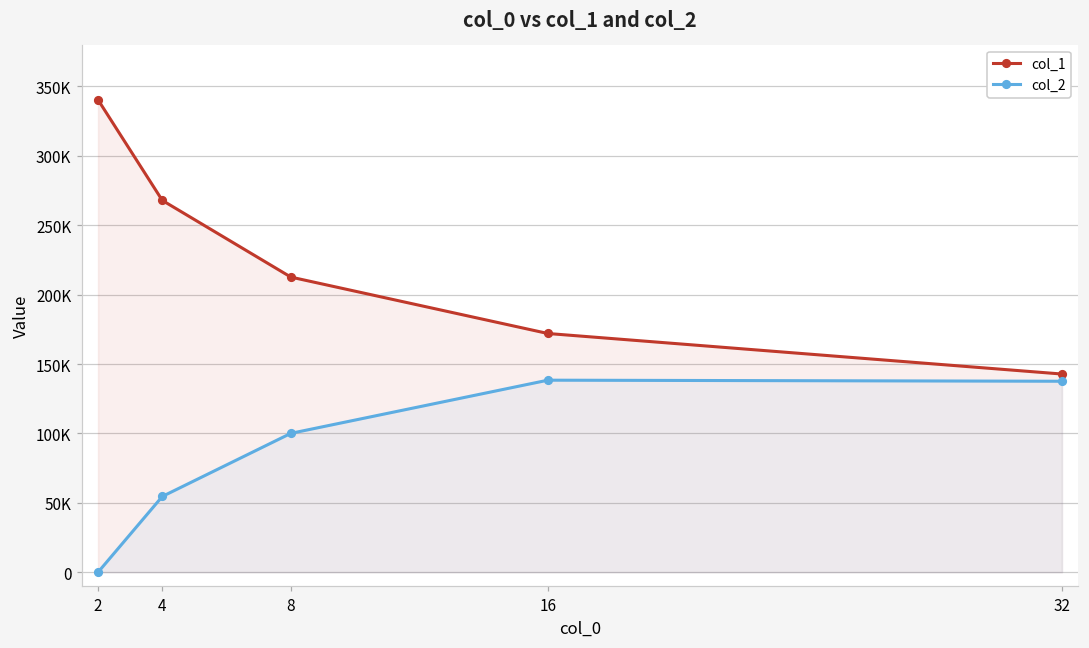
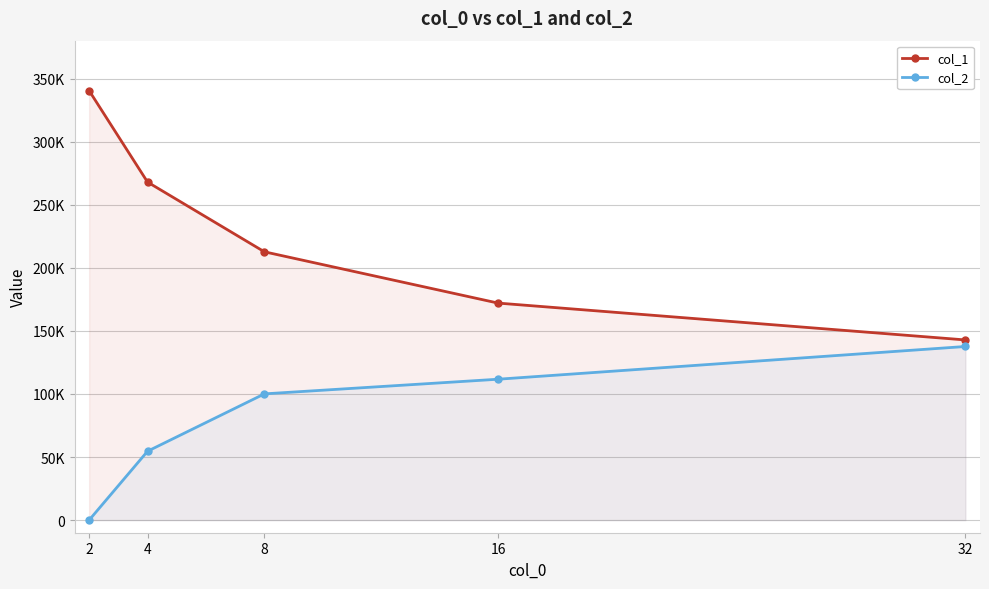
  {
    "col_1": {
      "2": 340000,
      "4": 268000,
      "8": 213000,
      "16": 172000,
      "32": 143000
    },
    "col_2": {
      "2": 0,
      "4": 55000,
      "8": 100000,
-     "16": 138000,
+     "16": 112000,
      "32": 138000
    }
  }
